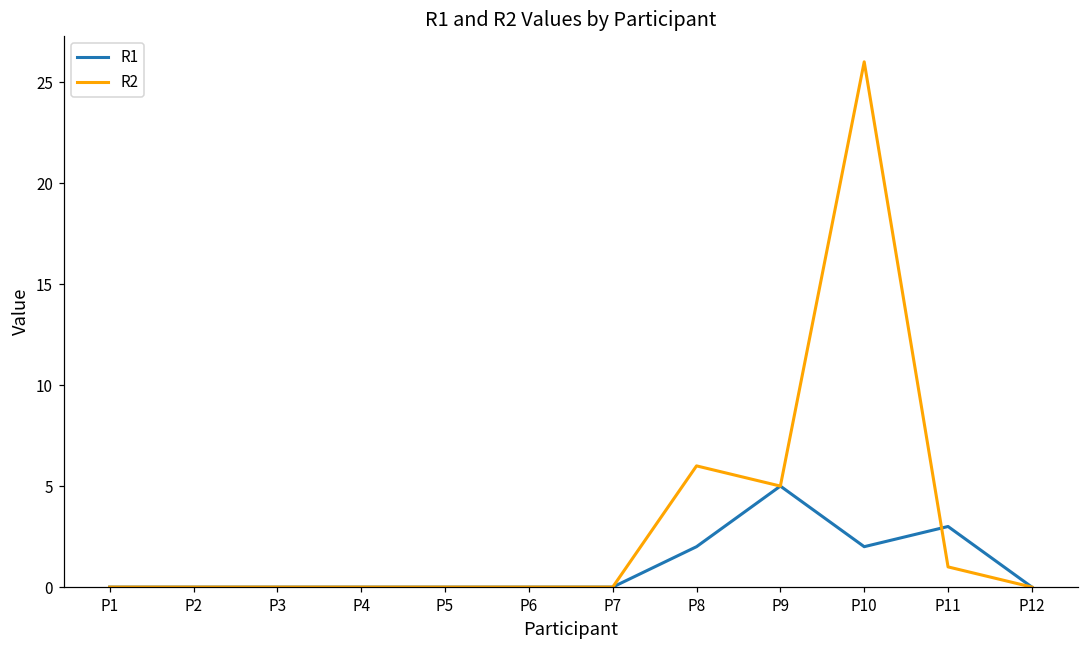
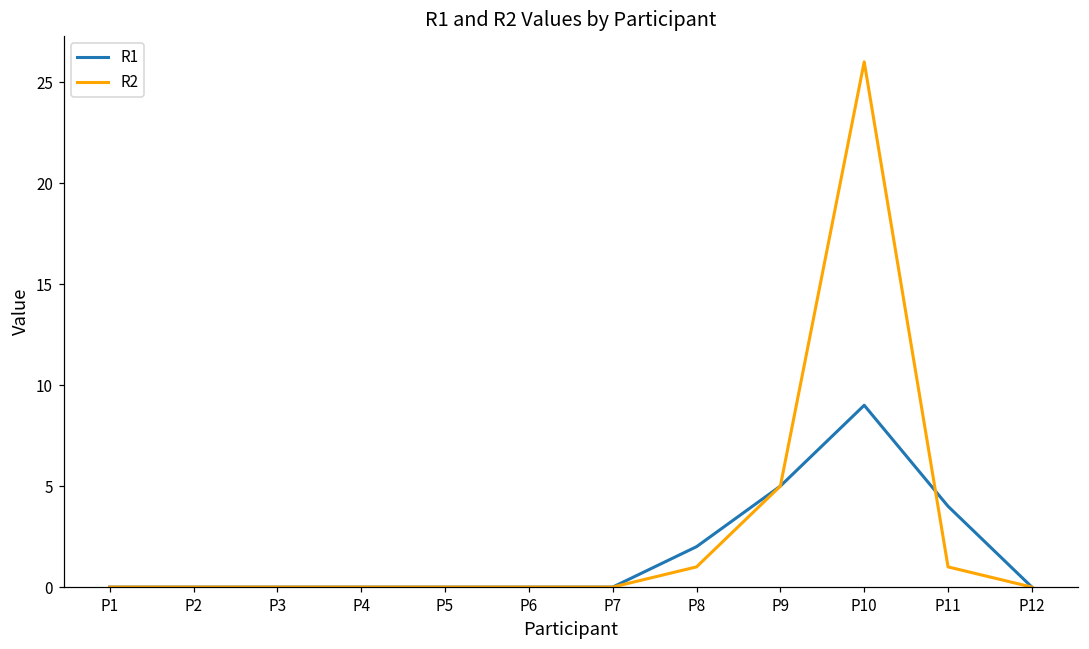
  {
    "R1": {
      "P8": 2,
-     "P10": 2,
-     "P11": 3
+     "P10": 9,
+     "P11": 4
    },
    "R2": {
-     "P8": 6,
+     "P8": 1,
      "P10": 26,
      "P11": 1
    }
  }
